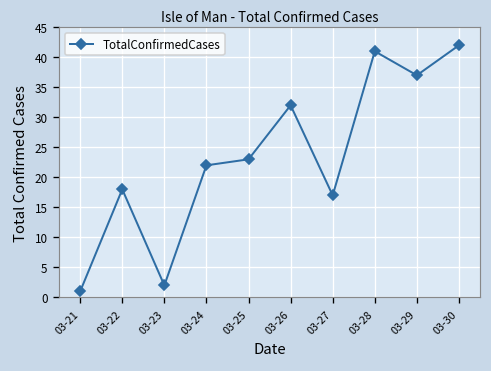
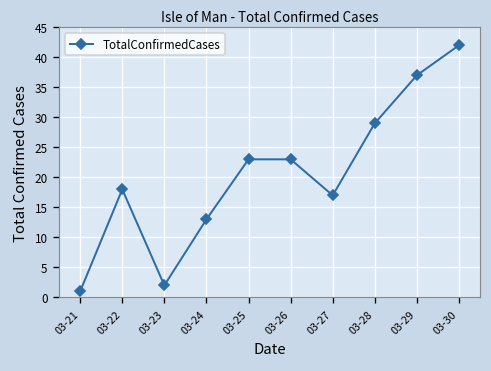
  {
    "03-21": 1,
    "03-22": 18,
    "03-23": 2,
-   "03-24": 22,
+   "03-24": 13,
    "03-25": 23,
-   "03-26": 32,
+   "03-26": 23,
    "03-27": 17,
-   "03-28": 41,
+   "03-28": 29,
    "03-29": 37,
    "03-30": 42
  }
